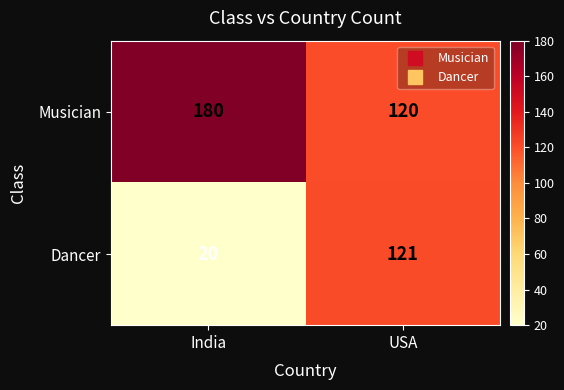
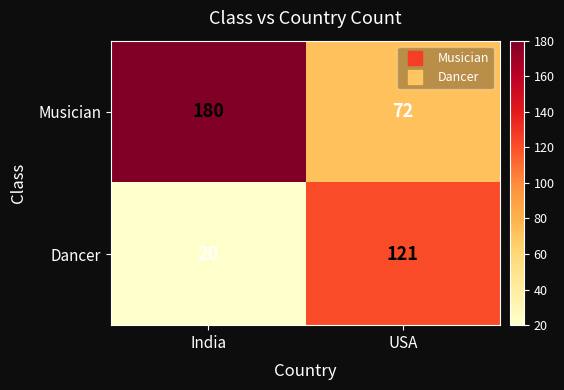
  {
    "Musician": {
      "India": 180,
-     "USA": 120
+     "USA": 72
    },
    "Dancer": {
      "India": 20,
      "USA": 121
    }
  }
